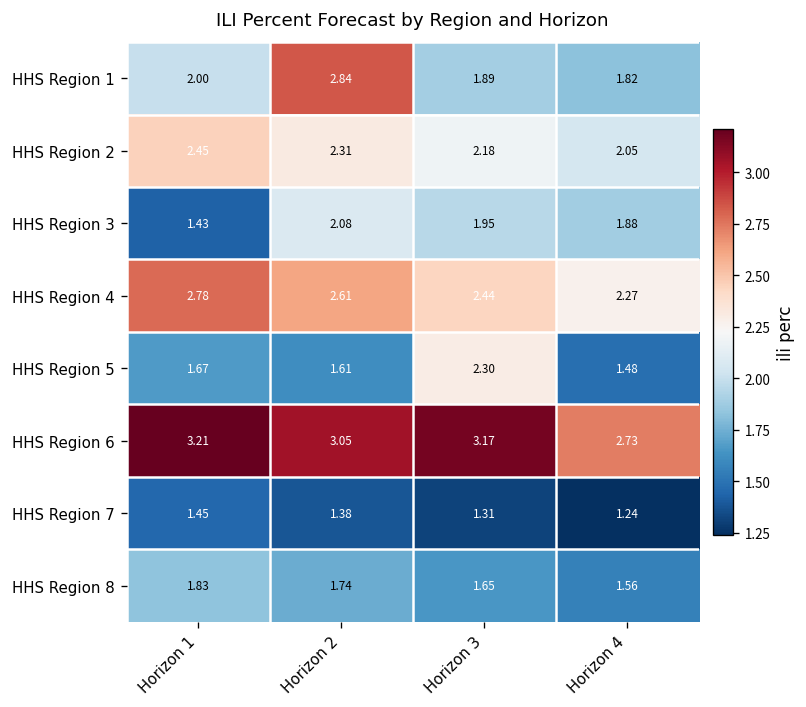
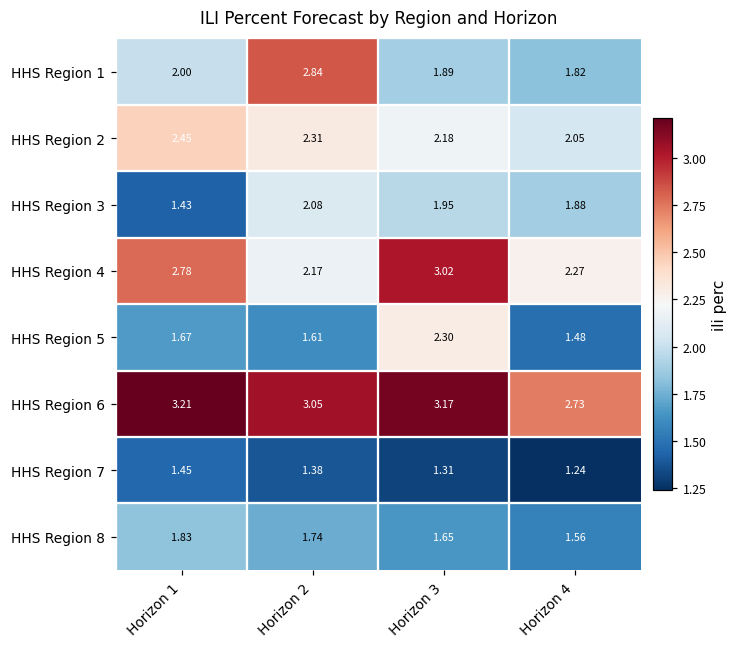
  {
    "HHS Region 1": {
      "Horizon 1": 2.00,
      "Horizon 2": 2.84,
      "Horizon 3": 1.89,
      "Horizon 4": 1.82
    },
    "HHS Region 2": {
      "Horizon 1": 2.45,
      "Horizon 2": 2.31,
      "Horizon 3": 2.18,
      "Horizon 4": 2.05
    },
    "HHS Region 3": {
      "Horizon 1": 1.43,
      "Horizon 2": 2.08,
      "Horizon 3": 1.95,
      "Horizon 4": 1.88
    },
    "HHS Region 4": {
      "Horizon 1": 2.78,
-     "Horizon 2": 2.61,
-     "Horizon 3": 2.44,
+     "Horizon 2": 2.17,
+     "Horizon 3": 3.02,
      "Horizon 4": 2.27
    },
    "HHS Region 5": {
      "Horizon 1": 1.67,
      "Horizon 2": 1.61,
      "Horizon 3": 2.30,
      "Horizon 4": 1.48
    },
    "HHS Region 6": {
      "Horizon 1": 3.21,
      "Horizon 2": 3.05,
      "Horizon 3": 3.17,
      "Horizon 4": 2.73
    },
    "HHS Region 7": {
      "Horizon 1": 1.45,
      "Horizon 2": 1.38,
      "Horizon 3": 1.31,
      "Horizon 4": 1.24
    },
    "HHS Region 8": {
      "Horizon 1": 1.83,
      "Horizon 2": 1.74,
      "Horizon 3": 1.65,
      "Horizon 4": 1.56
    }
  }
